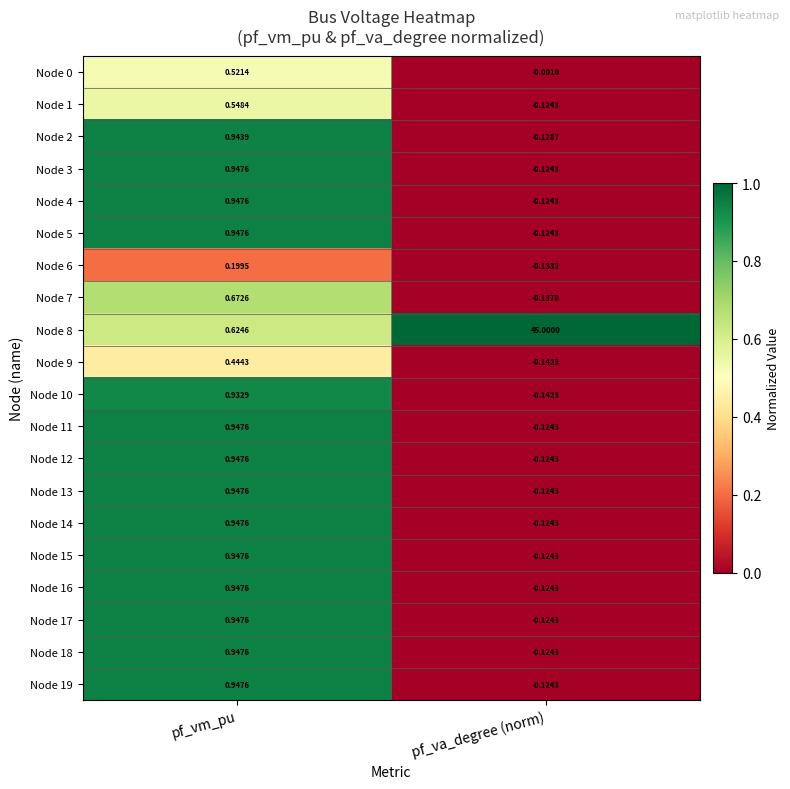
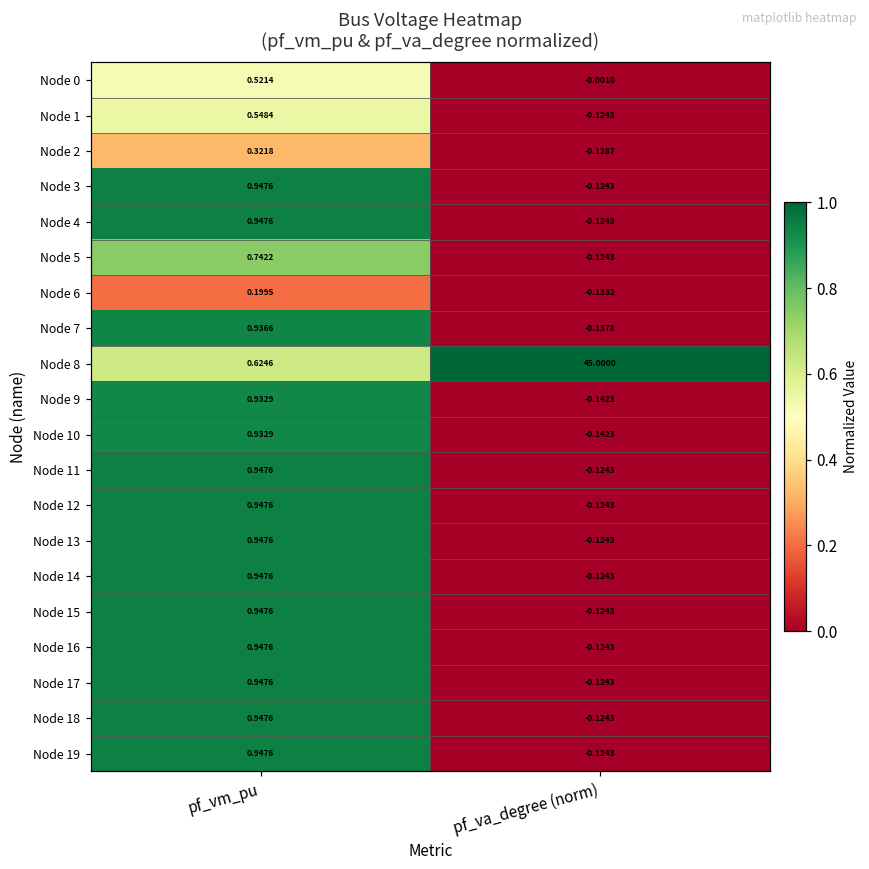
  {
    "Node 0": {
      "pf_vm_pu": 0.5214,
      "pf_va_degree (norm)": -0.0010
    },
    "Node 1": {
      "pf_vm_pu": 0.5484,
      "pf_va_degree (norm)": -0.1243
    },
    "Node 2": {
-     "pf_vm_pu": 0.9439,
+     "pf_vm_pu": 0.3218,
      "pf_va_degree (norm)": -0.1287
    },
    "Node 3": {
      "pf_vm_pu": 0.9476,
      "pf_va_degree (norm)": -0.1243
    },
    "Node 4": {
      "pf_vm_pu": 0.9476,
      "pf_va_degree (norm)": -0.1243
    },
    "Node 5": {
-     "pf_vm_pu": 0.9476,
+     "pf_vm_pu": 0.7422,
      "pf_va_degree (norm)": -0.1243
    },
    "Node 6": {
      "pf_vm_pu": 0.1995,
      "pf_va_degree (norm)": -0.1332
    },
    "Node 7": {
-     "pf_vm_pu": 0.6726,
+     "pf_vm_pu": 0.9366,
      "pf_va_degree (norm)": -0.1378
    },
    "Node 8": {
      "pf_vm_pu": 0.6246,
      "pf_va_degree (norm)": 45.0000
    },
    "Node 9": {
-     "pf_vm_pu": 0.4443,
+     "pf_vm_pu": 0.9329,
      "pf_va_degree (norm)": -0.1423
    },
    "Node 10": {
      "pf_vm_pu": 0.9329,
      "pf_va_degree (norm)": -0.1423
    },
    "Node 11": {
      "pf_vm_pu": 0.9476,
      "pf_va_degree (norm)": -0.1243
    },
    "Node 12": {
      "pf_vm_pu": 0.9476,
      "pf_va_degree (norm)": -0.1243
    },
    "Node 13": {
      "pf_vm_pu": 0.9476,
      "pf_va_degree (norm)": -0.1243
    },
    "Node 14": {
      "pf_vm_pu": 0.9476,
      "pf_va_degree (norm)": -0.1243
    },
    "Node 15": {
      "pf_vm_pu": 0.9476,
      "pf_va_degree (norm)": -0.1243
    },
    "Node 16": {
      "pf_vm_pu": 0.9476,
      "pf_va_degree (norm)": -0.1243
    },
    "Node 17": {
      "pf_vm_pu": 0.9476,
      "pf_va_degree (norm)": -0.1243
    },
    "Node 18": {
      "pf_vm_pu": 0.9476,
      "pf_va_degree (norm)": -0.1243
    },
    "Node 19": {
      "pf_vm_pu": 0.9476,
      "pf_va_degree (norm)": -0.1243
    }
  }
